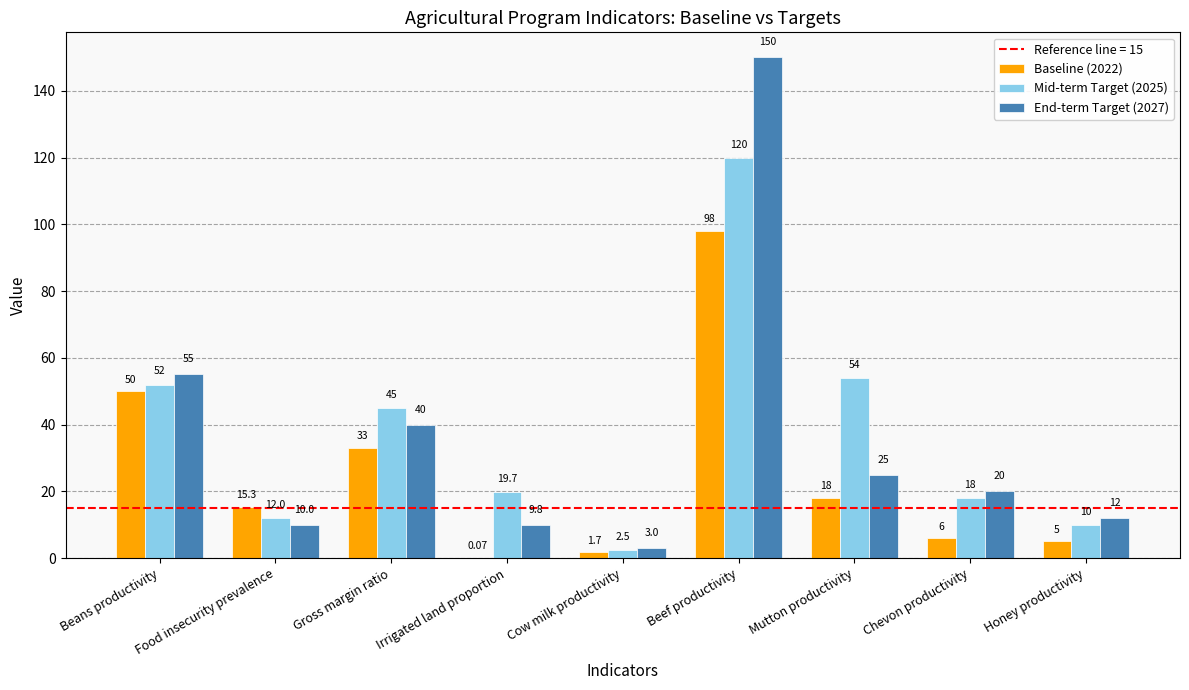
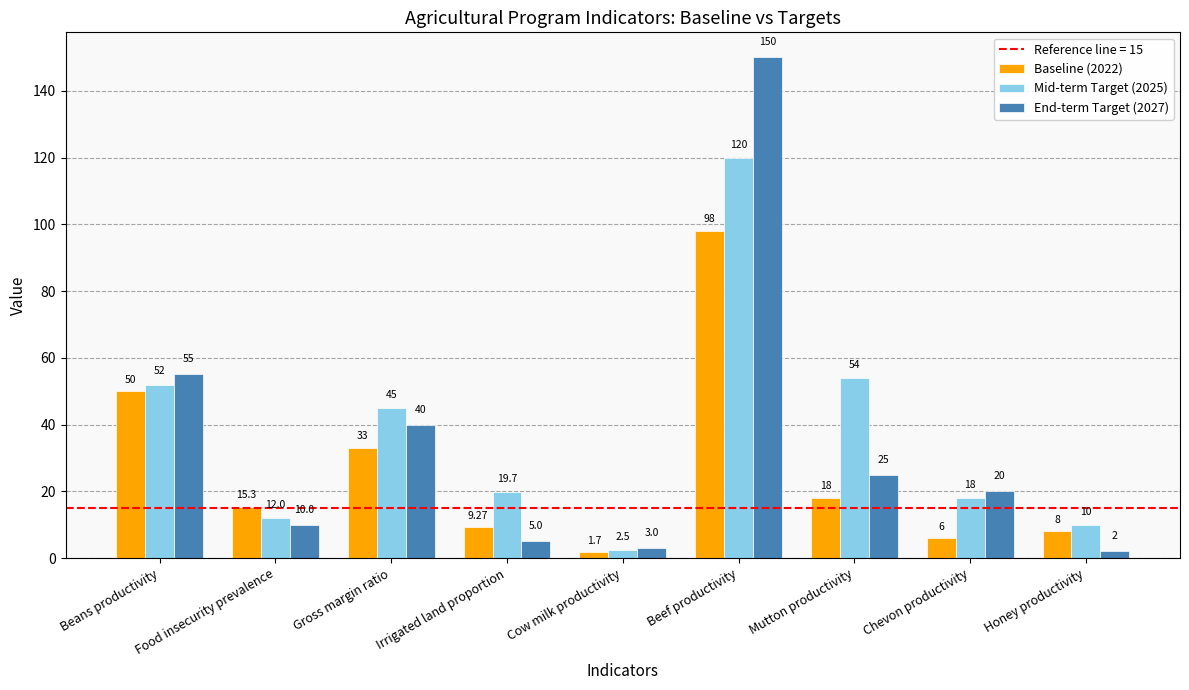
  {
    "Baseline (2022)": {
      "Beans productivity": 50,
      "Food insecurity prevalence": 15.3,
      "Gross margin ratio": 33,
-     "Irrigated land proportion": 0.07,
+     "Irrigated land proportion": 9.27,
      "Cow milk productivity": 1.7,
      "Beef productivity": 98,
      "Mutton productivity": 18,
      "Chevon productivity": 6,
-     "Honey productivity": 5
+     "Honey productivity": 8
    },
    "Mid-term Target (2025)": {
      "Beans productivity": 52,
      "Food insecurity prevalence": 12.0,
      "Gross margin ratio": 45,
      "Irrigated land proportion": 19.7,
      "Cow milk productivity": 2.5,
      "Beef productivity": 120,
      "Mutton productivity": 54,
      "Chevon productivity": 18,
      "Honey productivity": 10
    },
    "End-term Target (2027)": {
      "Beans productivity": 55,
      "Food insecurity prevalence": 10.0,
      "Gross margin ratio": 40,
-     "Irrigated land proportion": 9.8,
+     "Irrigated land proportion": 5.0,
      "Cow milk productivity": 3.0,
      "Beef productivity": 150,
      "Mutton productivity": 25,
      "Chevon productivity": 20,
-     "Honey productivity": 12
+     "Honey productivity": 2
    }
  }
